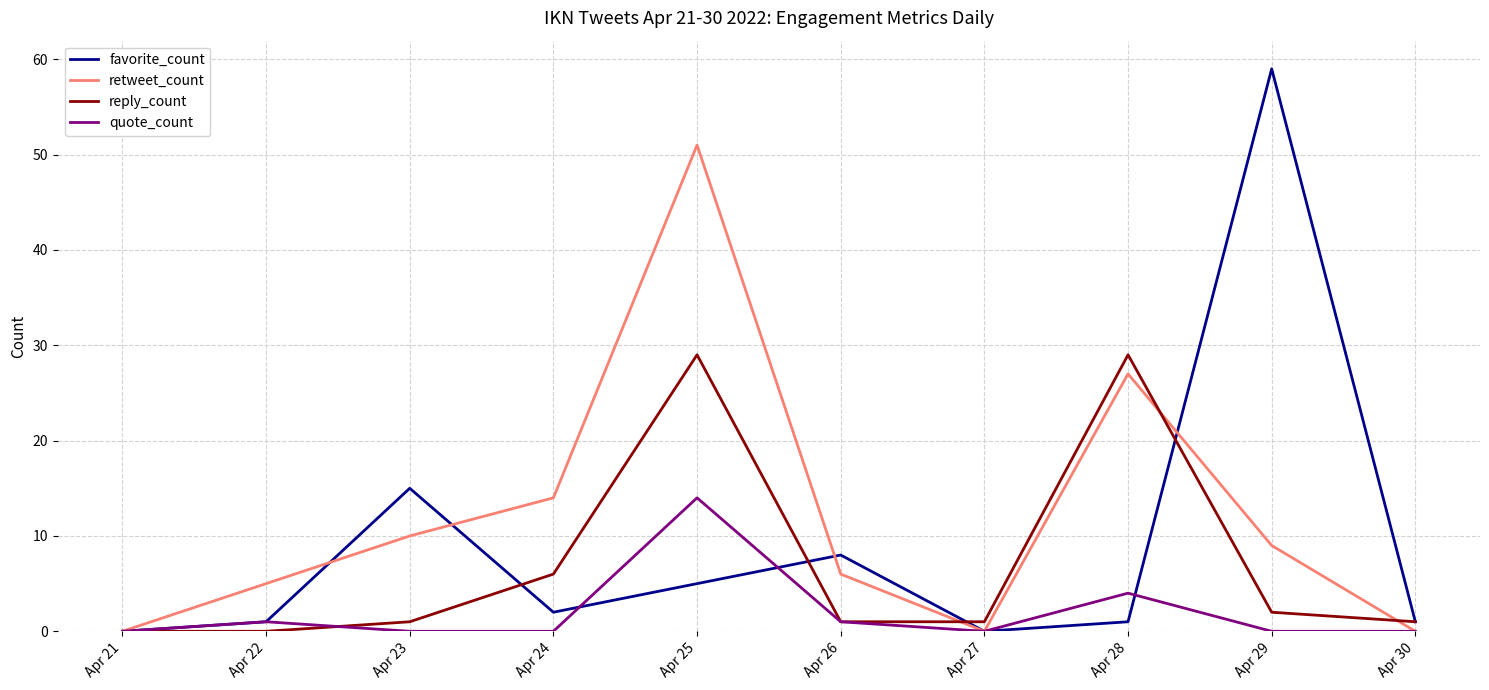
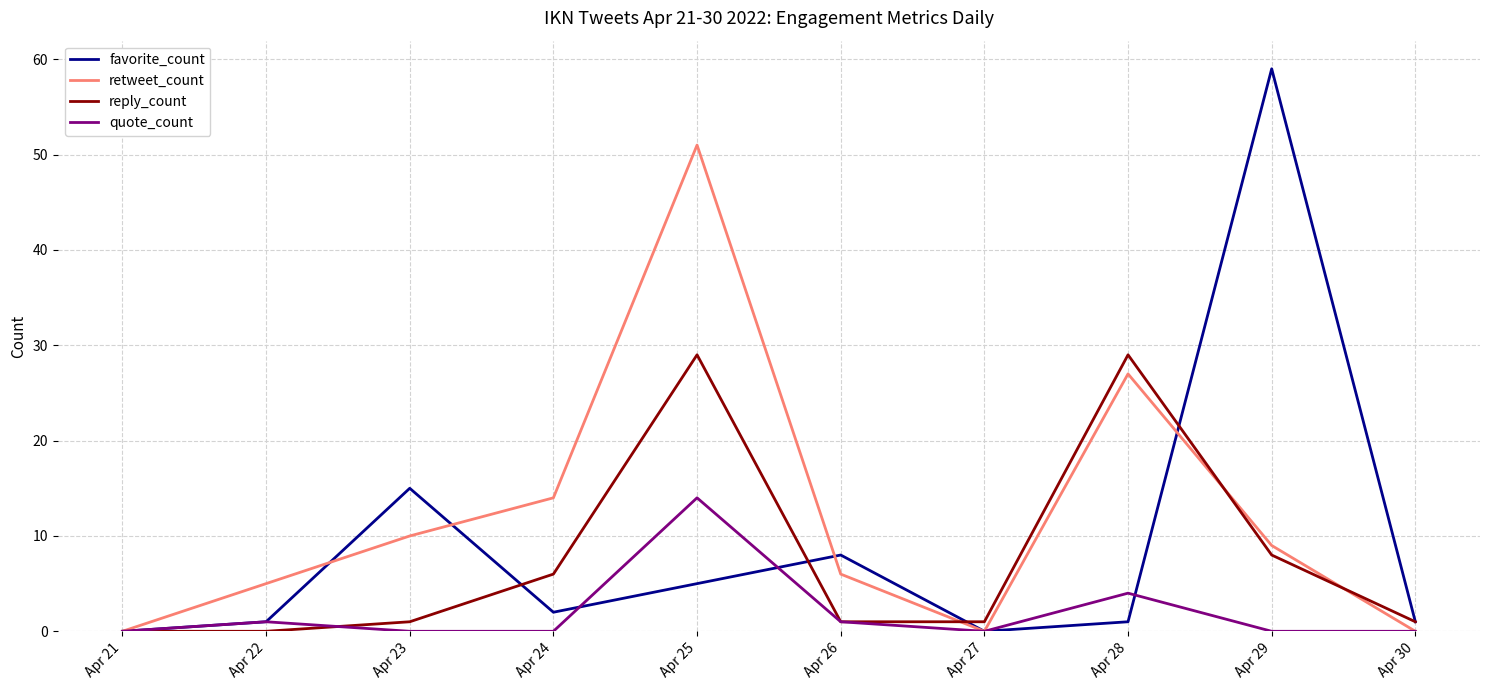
  {
    "favorite_count": {
      "Apr 23": 15,
      "Apr 24": 2,
      "Apr 25": 5,
      "Apr 26": 8,
      "Apr 28": 1,
      "Apr 29": 59
    },
    "retweet_count": {
      "Apr 22": 5,
      "Apr 23": 10,
      "Apr 24": 14,
      "Apr 25": 51,
      "Apr 26": 6,
      "Apr 28": 27,
      "Apr 29": 9
    },
    "reply_count": {
      "Apr 22": 0,
      "Apr 23": 1,
      "Apr 24": 6,
      "Apr 25": 29,
      "Apr 27": 1,
      "Apr 28": 29,
-     "Apr 29": 2
+     "Apr 29": 8
    },
    "quote_count": {
      "Apr 23": 0,
      "Apr 24": 0,
      "Apr 25": 14,
      "Apr 28": 4,
      "Apr 29": 0
    }
  }
